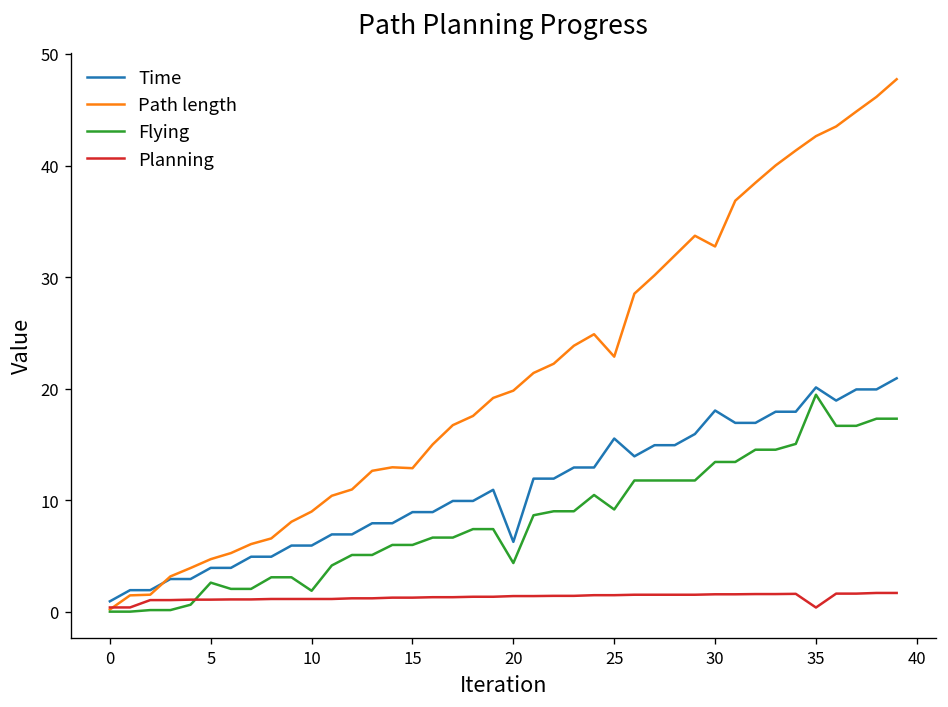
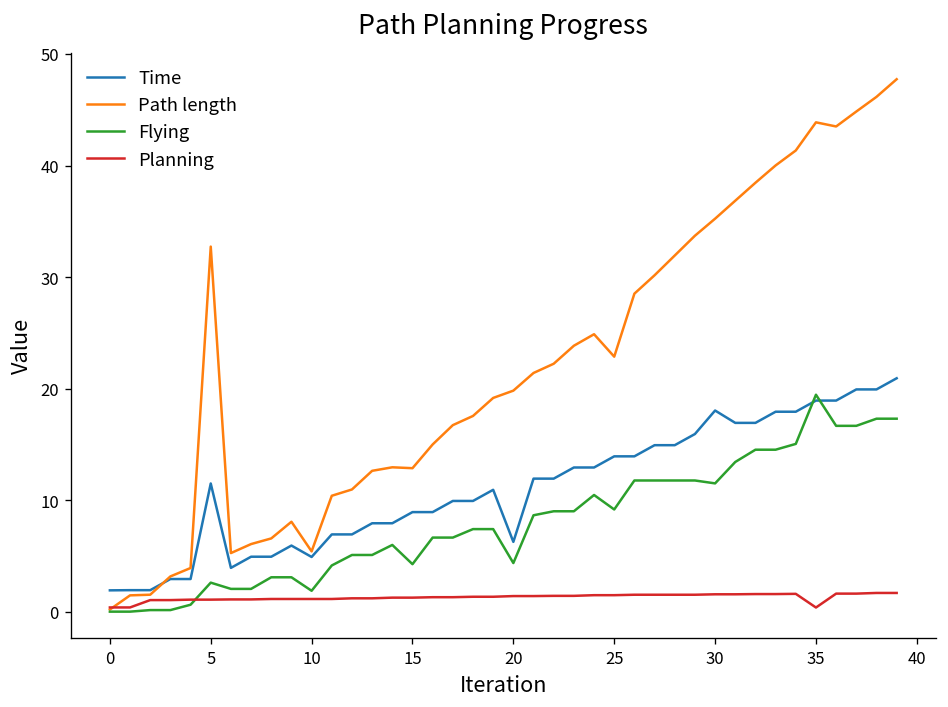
  {
    "Time": {
-     "0": 1,
-     "5": 4,
-     "10": 6,
+     "0": 2,
+     "5": 11,
+     "10": 5,
      "15": 9,
      "20": 6,
-     "25": 16,
+     "25": 14,
      "30": 18,
-     "35": 20
+     "35": 19
    },
    "Path length": {
-     "5": 5,
-     "10": 9,
+     "5": 33,
+     "10": 5,
      "15": 13,
      "20": 20,
      "25": 23,
-     "30": 33,
-     "35": 43
+     "30": 35,
+     "35": 44
    },
    "Flying": {
      "5": 3,
      "10": 2,
-     "15": 6,
+     "15": 4,
      "20": 4,
      "25": 9,
-     "30": 13,
+     "30": 12,
      "35": 19
    },
    "Planning": {
      "5": 1,
      "10": 1,
      "15": 1,
      "20": 1,
      "25": 1,
      "30": 2,
      "35": 0
    }
  }
